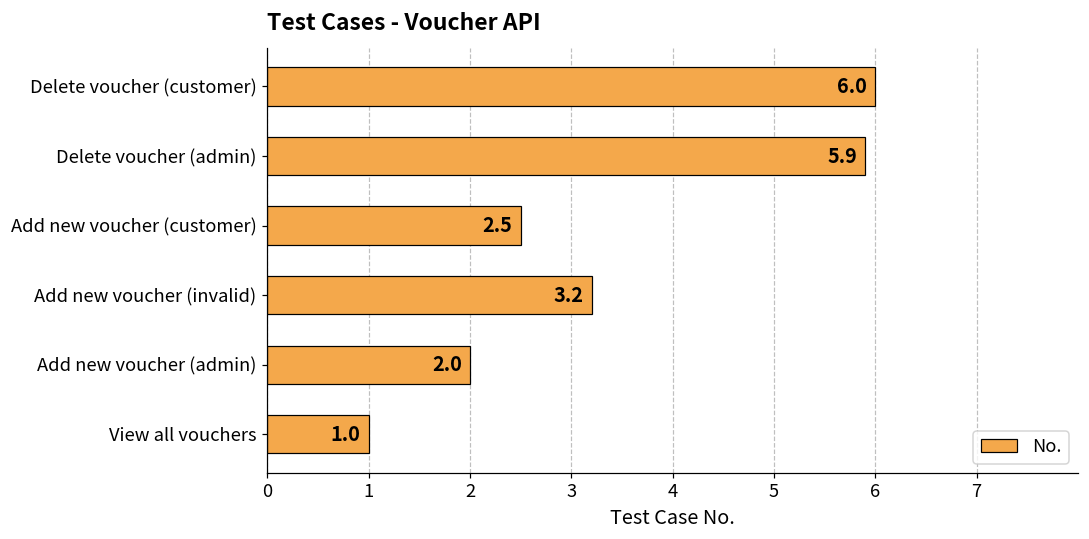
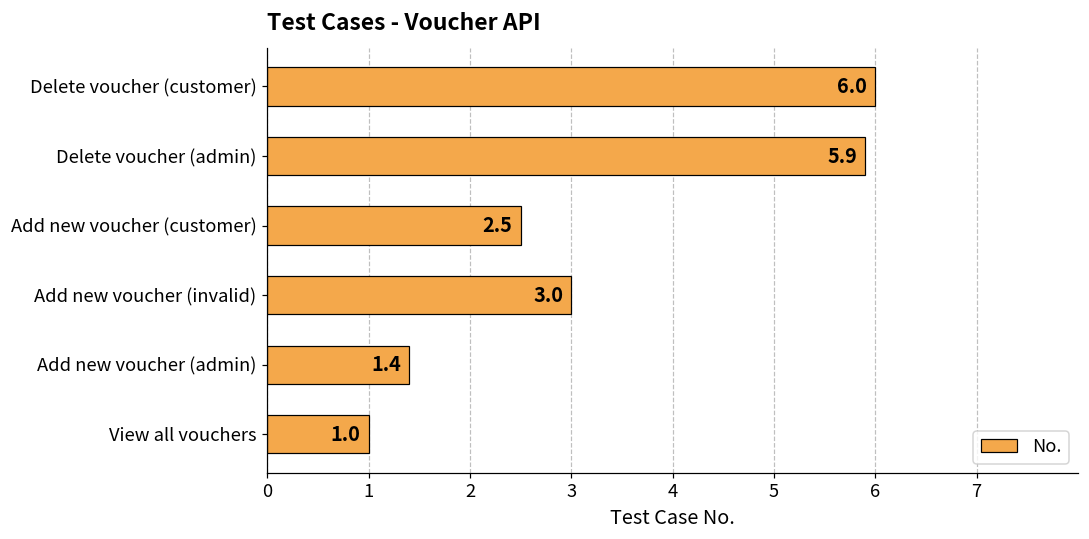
  {
    "Delete voucher (customer)": 6.0,
    "Delete voucher (admin)": 5.9,
    "Add new voucher (customer)": 2.5,
-   "Add new voucher (invalid)": 3.2,
-   "Add new voucher (admin)": 2.0,
+   "Add new voucher (invalid)": 3.0,
+   "Add new voucher (admin)": 1.4,
    "View all vouchers": 1.0
  }
